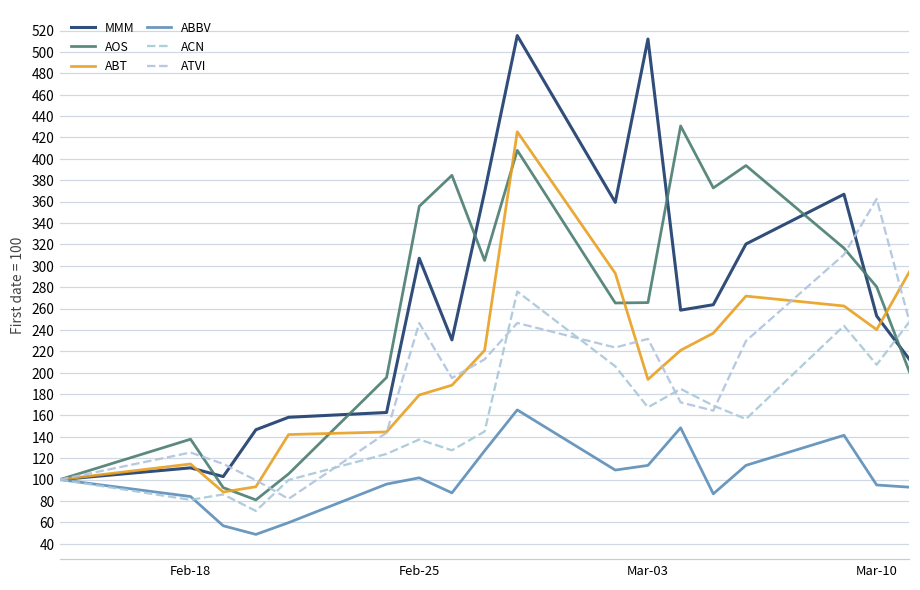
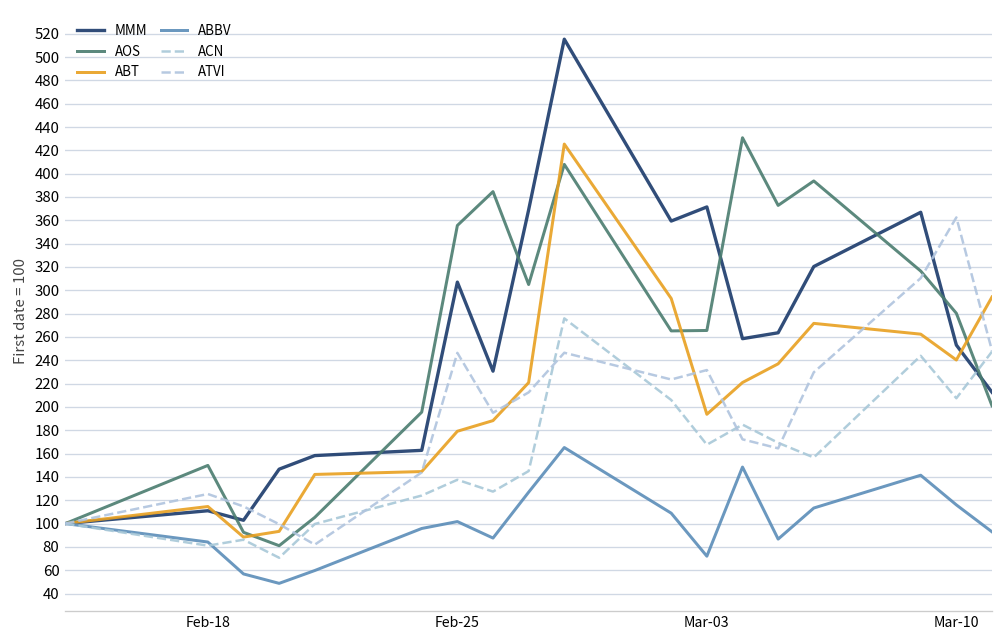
  {
    "MMM": {
      "Feb-18": 110,
      "Feb-25": 310,
-     "Mar-03": 510,
+     "Mar-03": 370,
      "Mar-10": 250
    },
    "AOS": {
-     "Feb-18": 140,
+     "Feb-18": 150,
      "Feb-25": 360,
      "Mar-03": 270,
      "Mar-10": 280
    },
    "ABT": {
      "Feb-18": 110,
      "Feb-25": 180,
      "Mar-03": 190,
      "Mar-10": 240
    },
    "ABBV": {
      "Feb-18": 80,
      "Feb-25": 100,
-     "Mar-03": 110,
-     "Mar-10": 90
+     "Mar-03": 70,
+     "Mar-10": 120
    }
  }
